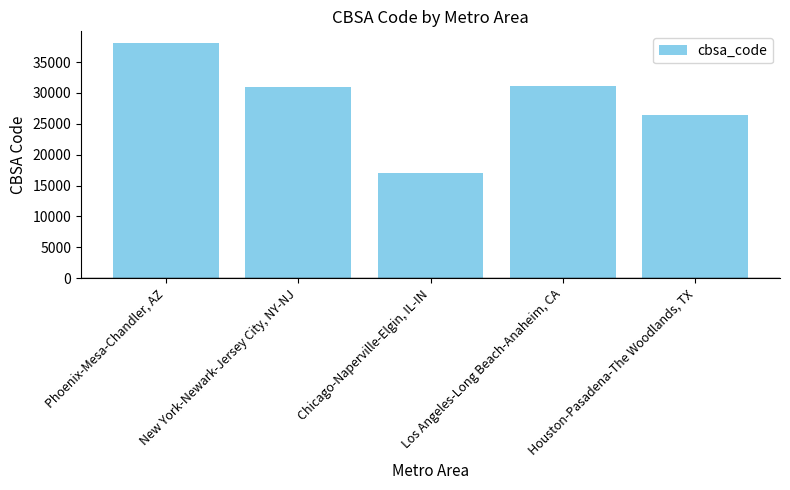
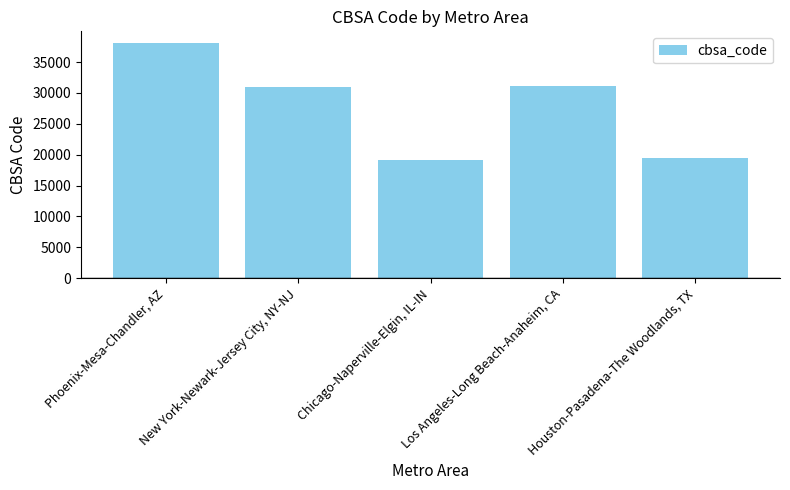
  {
    "Phoenix-Mesa-Chandler, AZ": 38000,
    "New York-Newark-Jersey City, NY-NJ": 31000,
-   "Chicago-Naperville-Elgin, IL-IN": 17000,
+   "Chicago-Naperville-Elgin, IL-IN": 19000,
    "Los Angeles-Long Beach-Anaheim, CA": 31000,
-   "Houston-Pasadena-The Woodlands, TX": 26000
+   "Houston-Pasadena-The Woodlands, TX": 19000
  }
